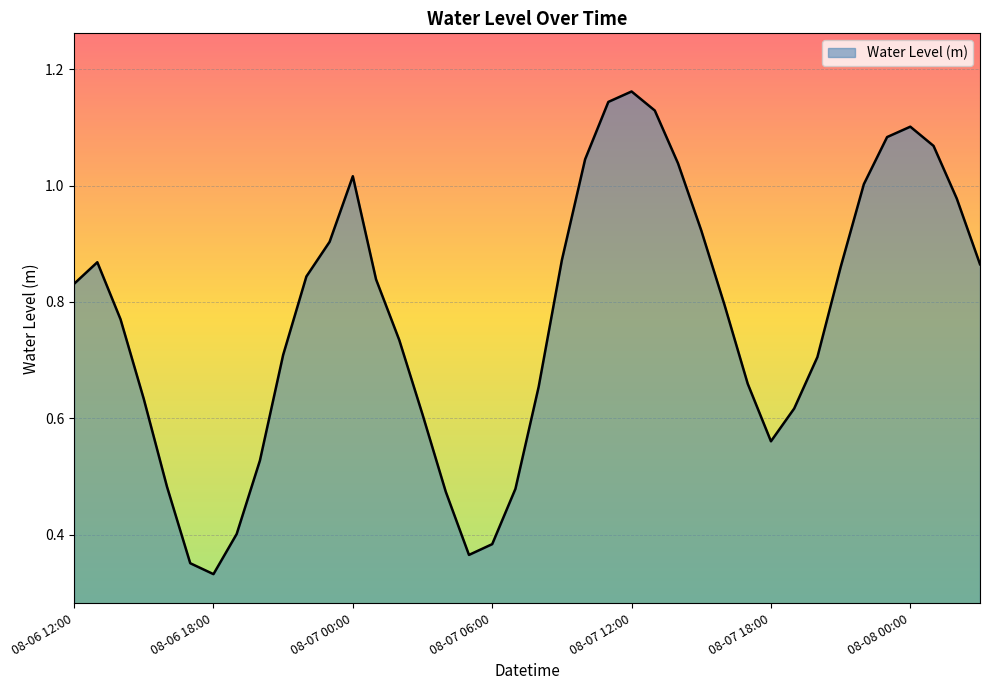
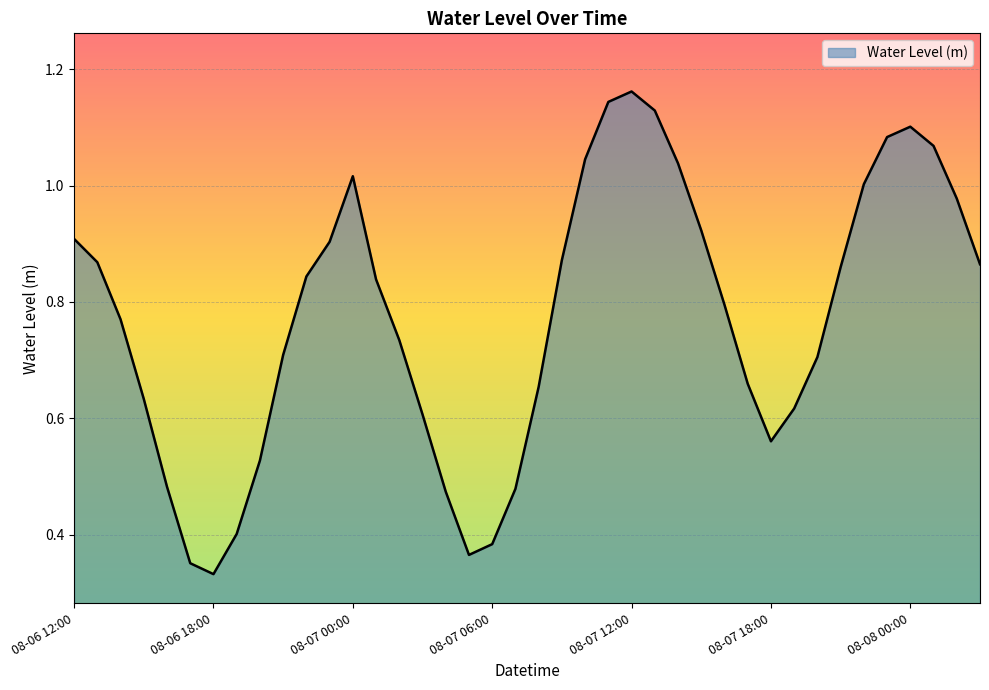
  {
-   "08-06 12:00": 0.83,
+   "08-06 12:00": 0.91,
    "08-06 18:00": 0.33,
    "08-07 00:00": 1.02,
    "08-07 06:00": 0.38,
    "08-07 12:00": 1.16,
    "08-07 18:00": 0.56,
    "08-08 00:00": 1.10
  }
